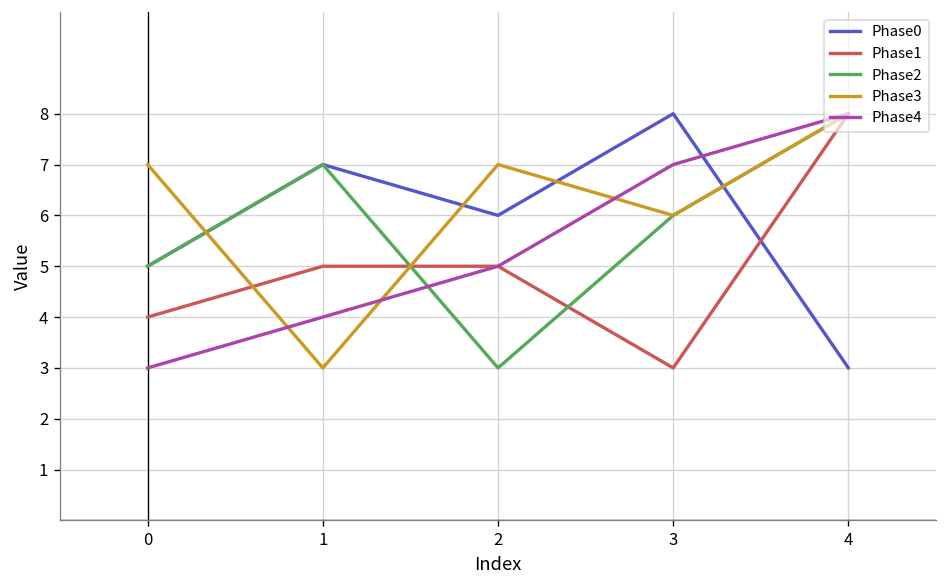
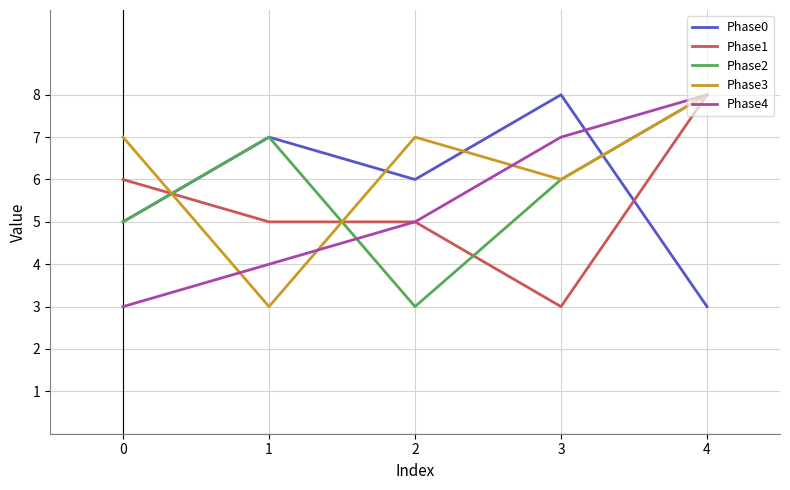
  {
    "Phase0": {
      "2": 6,
      "3": 8,
      "4": 3
    },
    "Phase1": {
-     "0": 4,
+     "0": 6,
      "1": 5,
      "3": 3
    },
    "Phase2": {
      "2": 3
    },
    "Phase3": {
      "0": 7,
      "1": 3,
      "2": 7
    },
    "Phase4": {
      "0": 3,
      "1": 4,
      "3": 7
    }
  }
